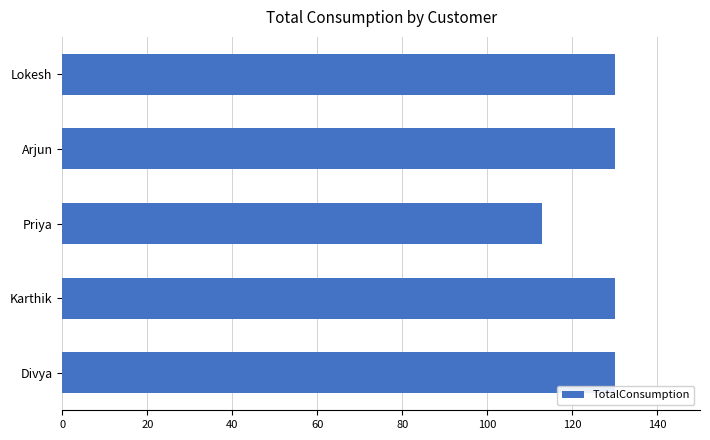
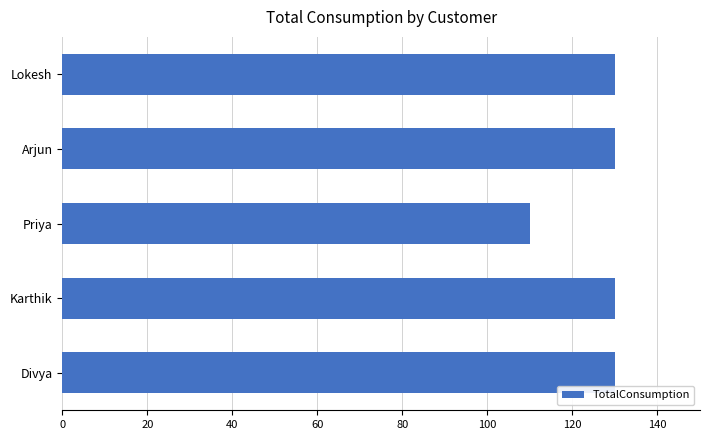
  {
    "Lokesh": 130,
    "Arjun": 130,
-   "Priya": 113,
+   "Priya": 110,
    "Karthik": 130,
    "Divya": 130
  }
